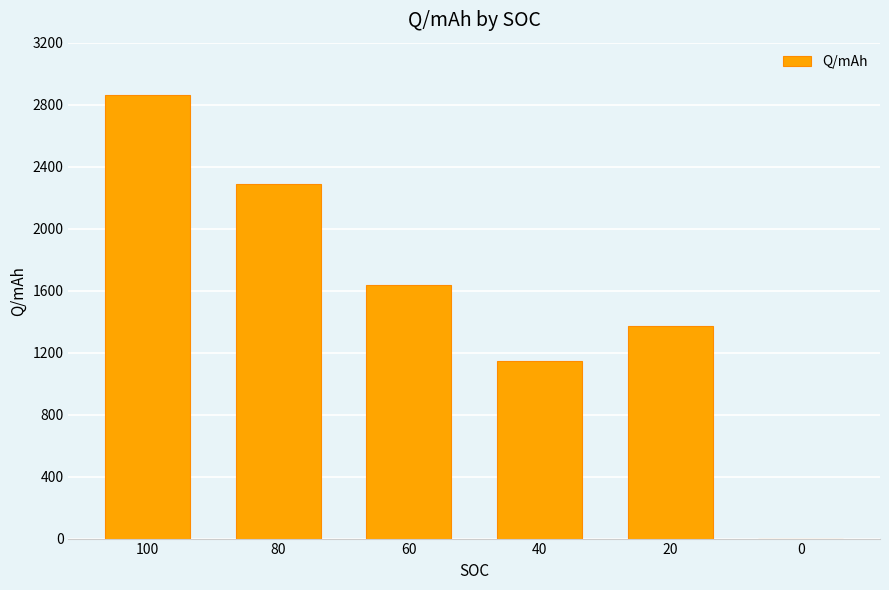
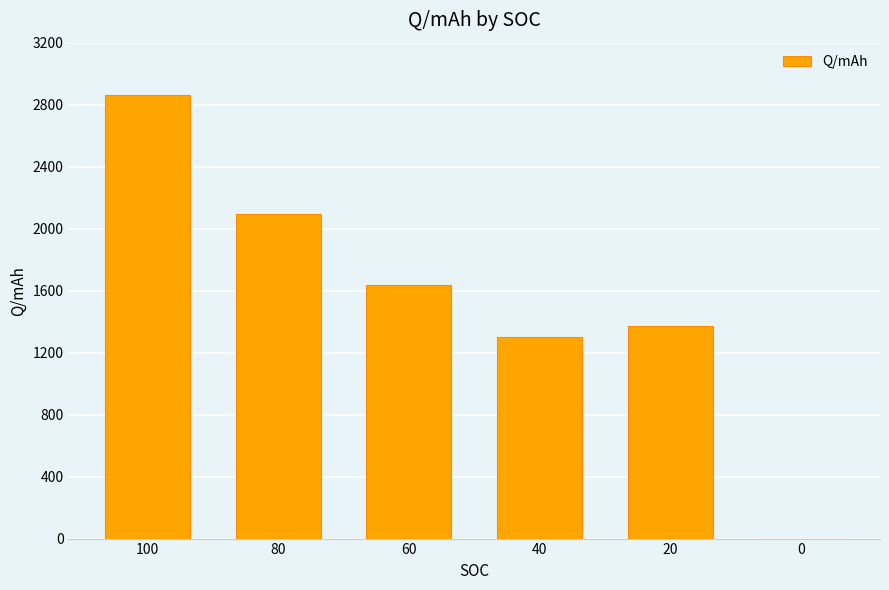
  {
    "100": 2860,
-   "80": 2290,
+   "80": 2100,
    "60": 1640,
-   "40": 1140,
+   "40": 1300,
    "20": 1370,
    "0": 0
  }
